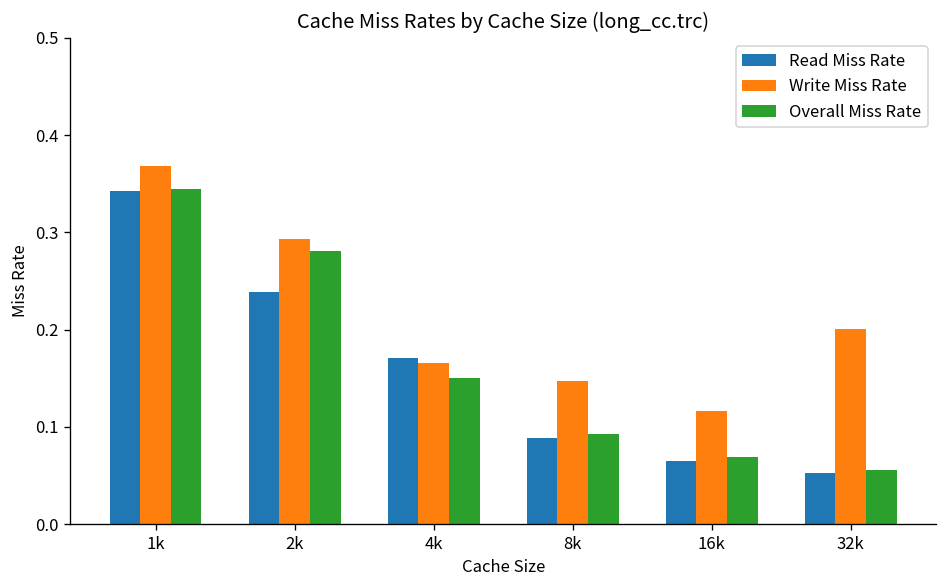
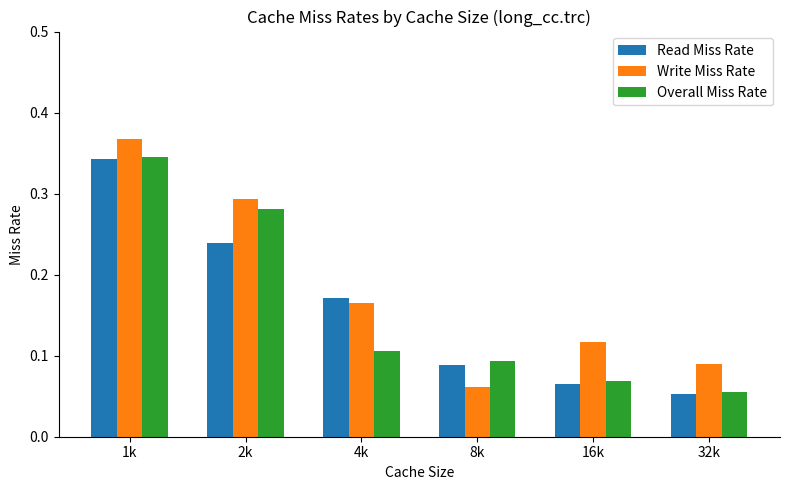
  {
    "Read Miss Rate": {
      "1k": 0.34,
      "2k": 0.24,
      "4k": 0.17,
      "8k": 0.09,
      "16k": 0.06,
      "32k": 0.05
    },
    "Write Miss Rate": {
      "1k": 0.37,
      "2k": 0.29,
      "4k": 0.17,
-     "8k": 0.15,
+     "8k": 0.06,
      "16k": 0.12,
-     "32k": 0.20
+     "32k": 0.09
    },
    "Overall Miss Rate": {
      "1k": 0.34,
      "2k": 0.28,
-     "4k": 0.15,
+     "4k": 0.11,
      "8k": 0.09,
      "16k": 0.07,
      "32k": 0.06
    }
  }
